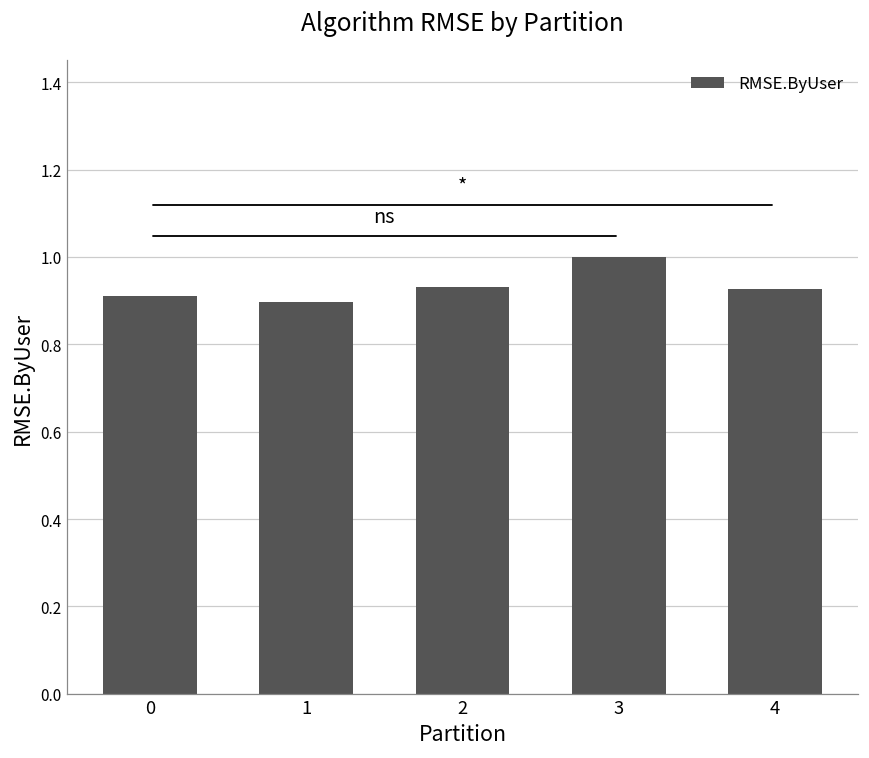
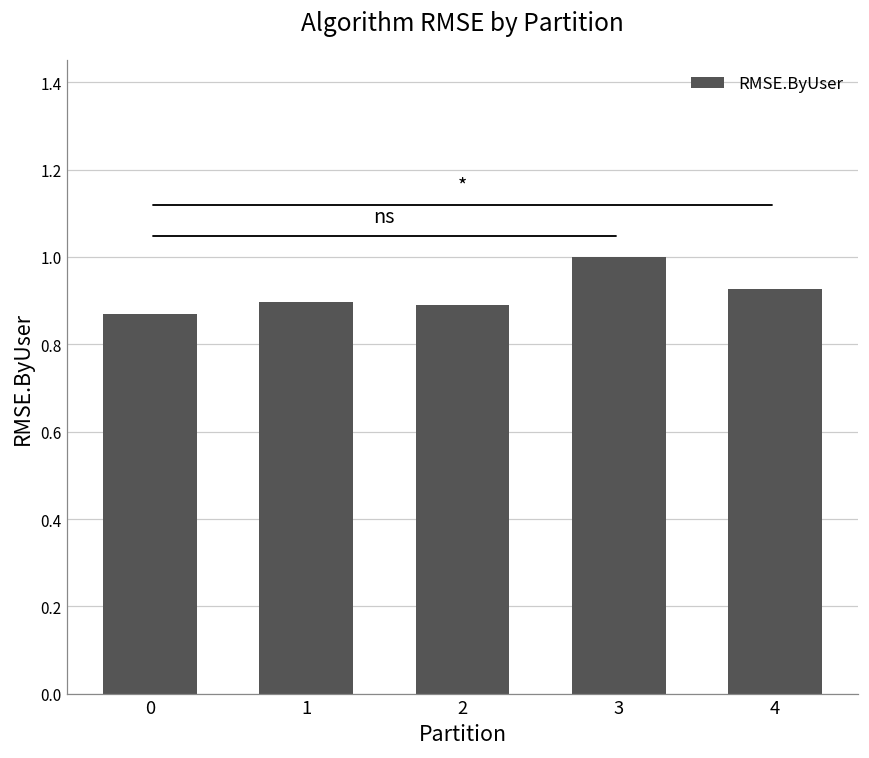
  {
-   "0": 0.91,
+   "0": 0.87,
    "1": 0.90,
-   "2": 0.93,
+   "2": 0.89,
    "3": 1.00,
    "4": 0.93
  }
